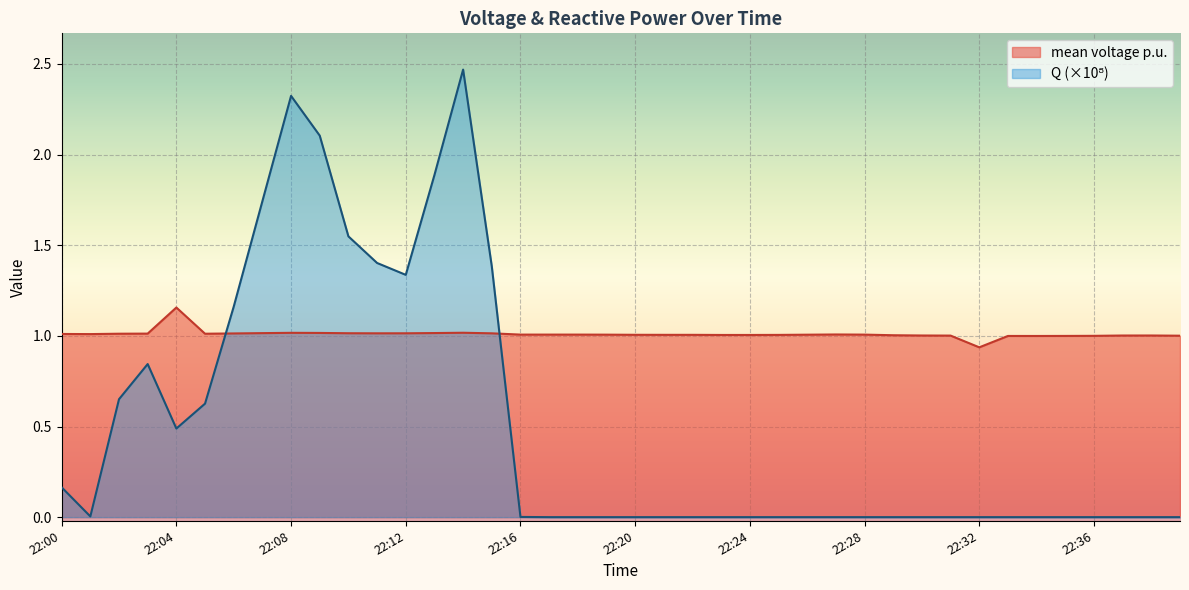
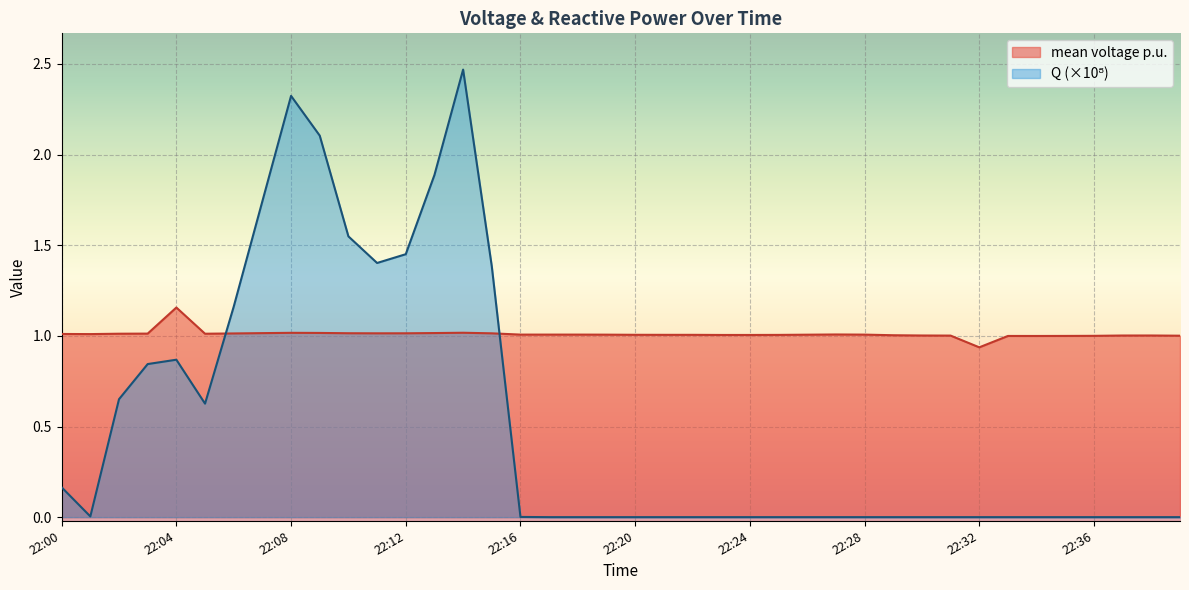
  {
    "mean voltage p.u.": {
      "22:00": 1.01,
      "22:04": 1.16,
      "22:08": 1.02,
      "22:12": 1.01,
      "22:16": 1.01,
      "22:20": 1.01,
      "22:24": 1.01,
      "22:28": 1.01,
      "22:32": 0.94,
      "22:36": 1.00
    },
    "Q (×10⁸)": {
      "22:00": 0.16,
-     "22:04": 0.49,
+     "22:04": 0.87,
      "22:08": 2.32,
-     "22:12": 1.34,
+     "22:12": 1.45,
      "22:16": 0.00,
      "22:20": 0.00,
      "22:24": 0.00,
      "22:28": 0.00,
      "22:32": 0.00,
      "22:36": 0.00
    }
  }
